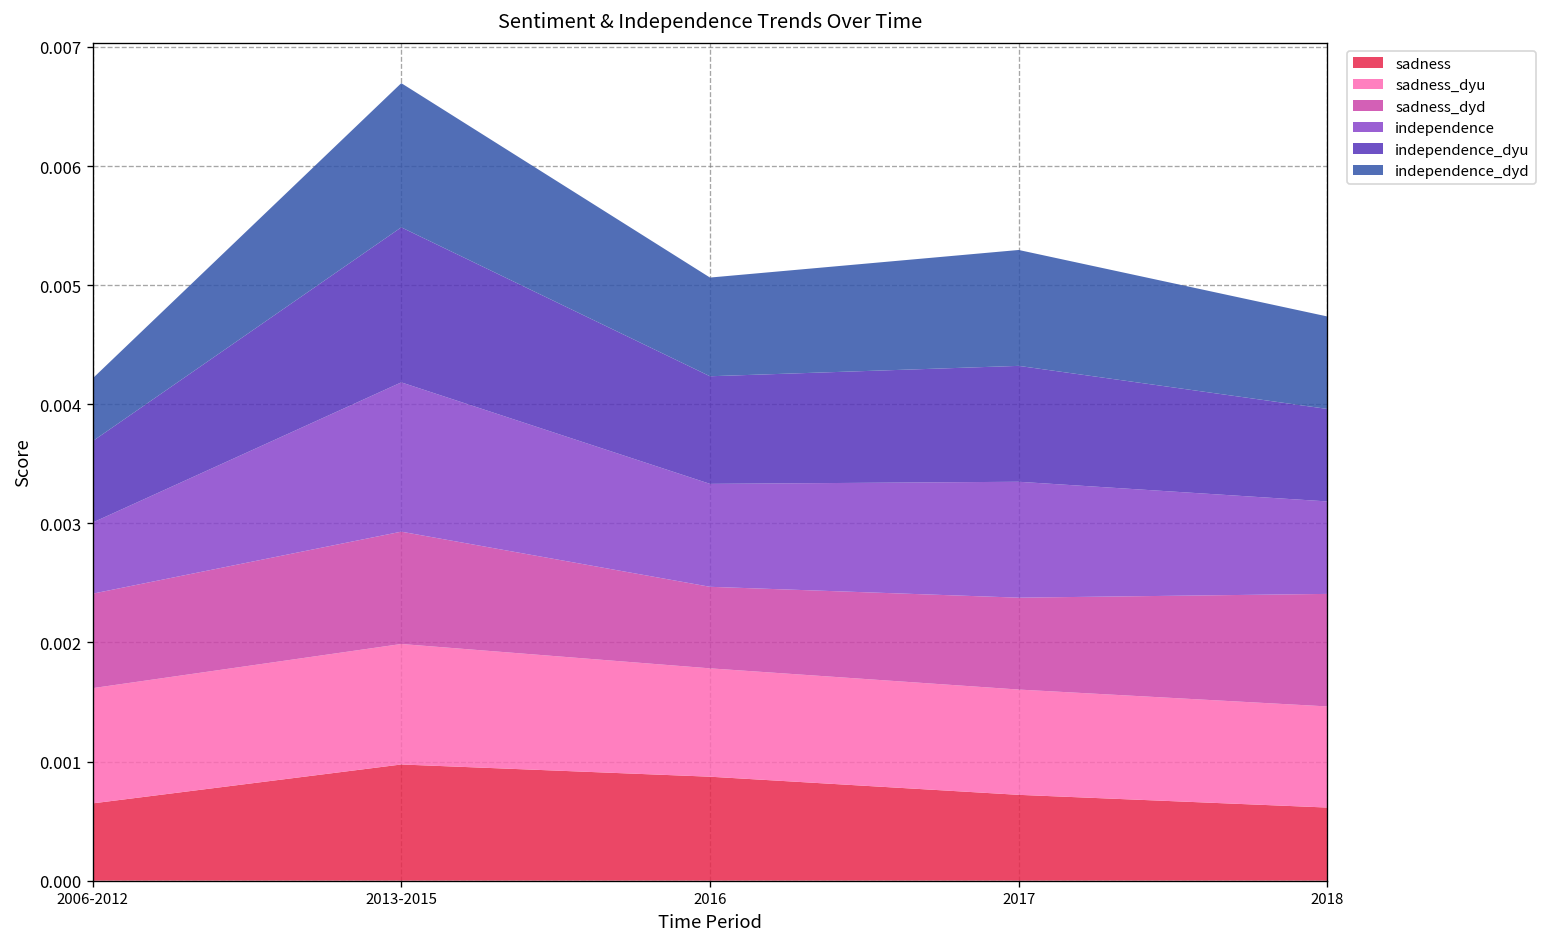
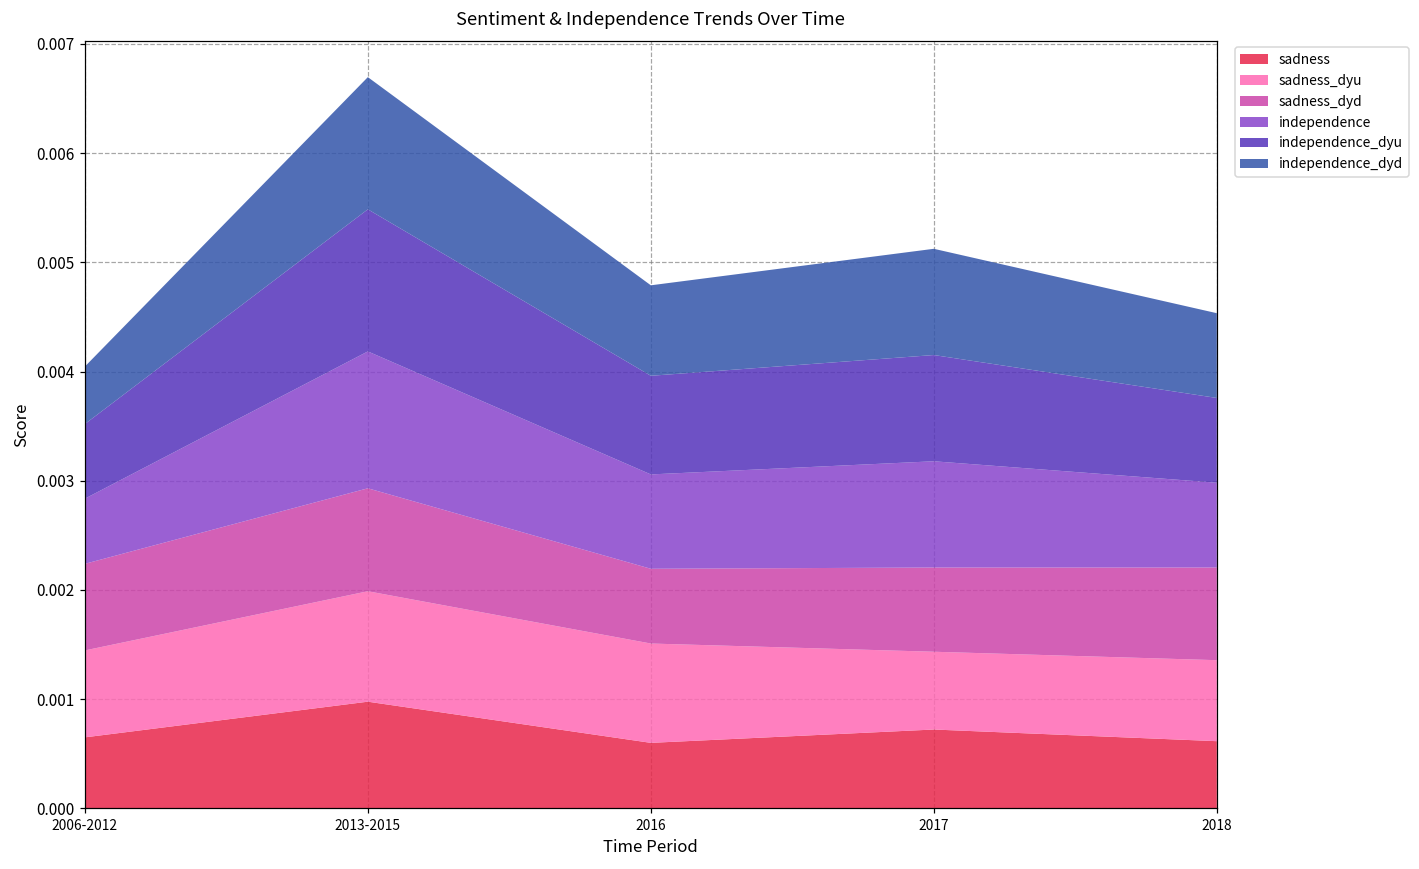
  {
    "sadness": {
      "2006-2012": 0.0006,
      "2013-2015": 0.0010,
-     "2016": 0.0009,
+     "2016": 0.0006,
      "2017": 0.0007,
      "2018": 0.0006
    },
    "sadness_dyu": {
-     "2006-2012": 0.0010,
+     "2006-2012": 0.0008,
      "2013-2015": 0.0010,
      "2016": 0.0009,
-     "2017": 0.0009,
-     "2018": 0.0008
+     "2017": 0.0007,
+     "2018": 0.0007
    },
    "sadness_dyd": {
      "2006-2012": 0.0008,
      "2013-2015": 0.0009,
      "2016": 0.0007,
      "2017": 0.0008,
-     "2018": 0.0009
+     "2018": 0.0008
    }
  }
